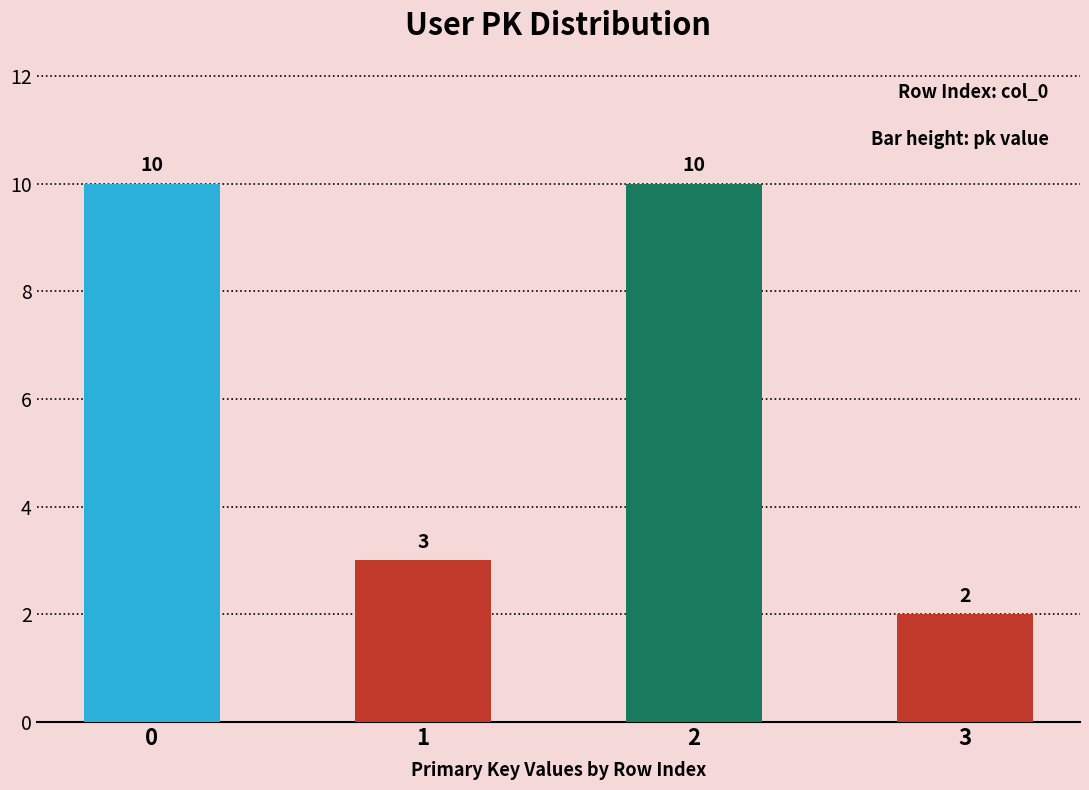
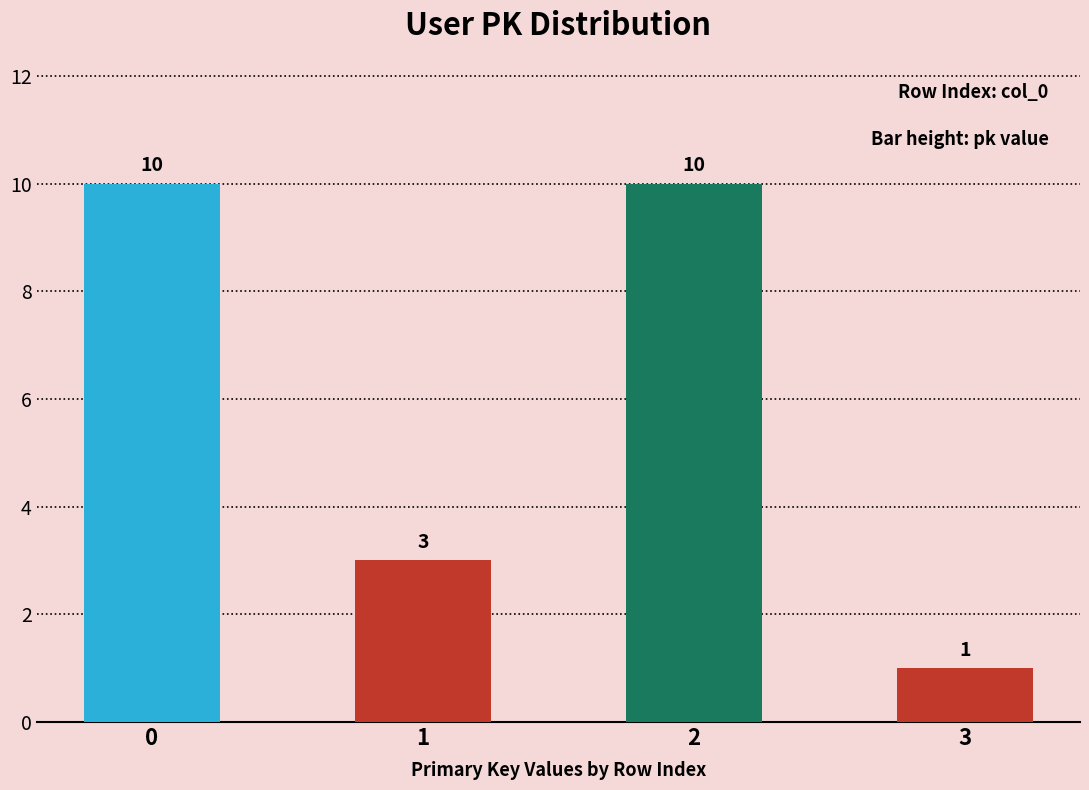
  {
    "0": 10,
    "1": 3,
    "2": 10,
-   "3": 2
+   "3": 1
  }
